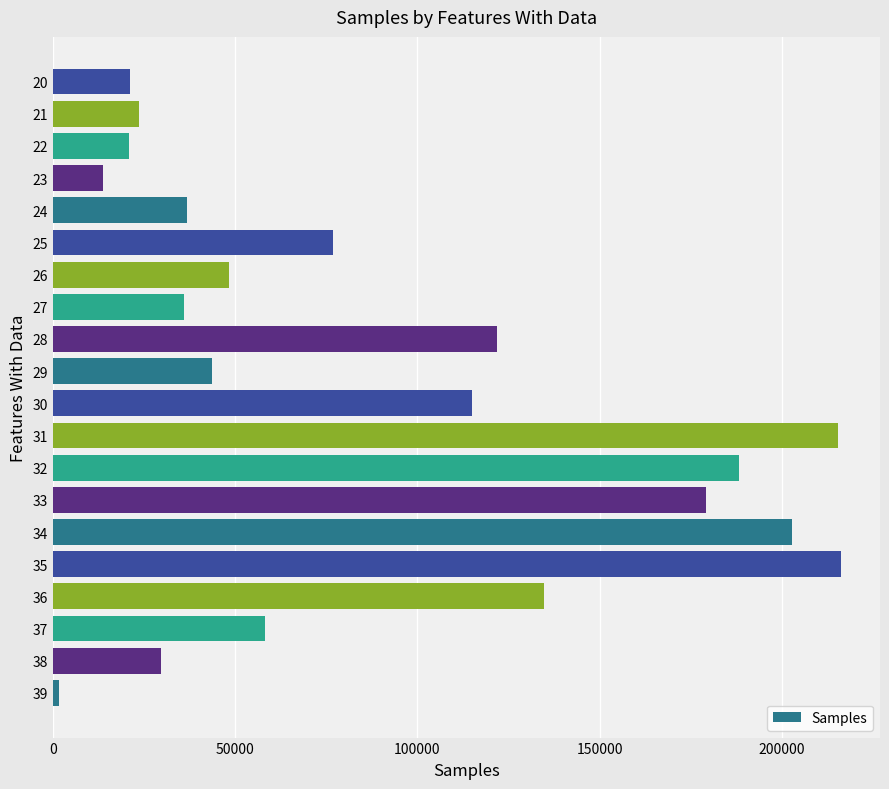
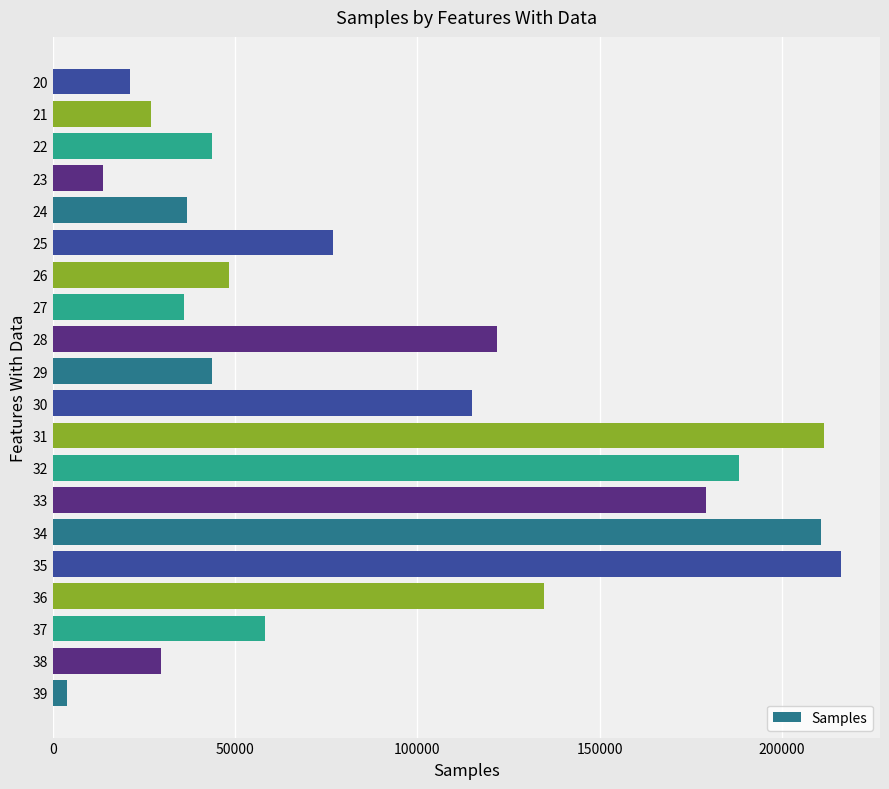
  {
    "20": 21000,
-   "21": 24000,
-   "22": 21000,
+   "21": 27000,
+   "22": 44000,
    "23": 14000,
    "24": 37000,
    "25": 77000,
    "26": 48000,
    "27": 36000,
    "28": 122000,
    "29": 44000,
    "30": 115000,
-   "31": 216000,
+   "31": 212000,
    "32": 188000,
    "33": 179000,
-   "34": 203000,
+   "34": 211000,
    "35": 216000,
    "36": 135000,
    "37": 58000,
    "38": 30000,
-   "39": 2000
+   "39": 4000
  }
